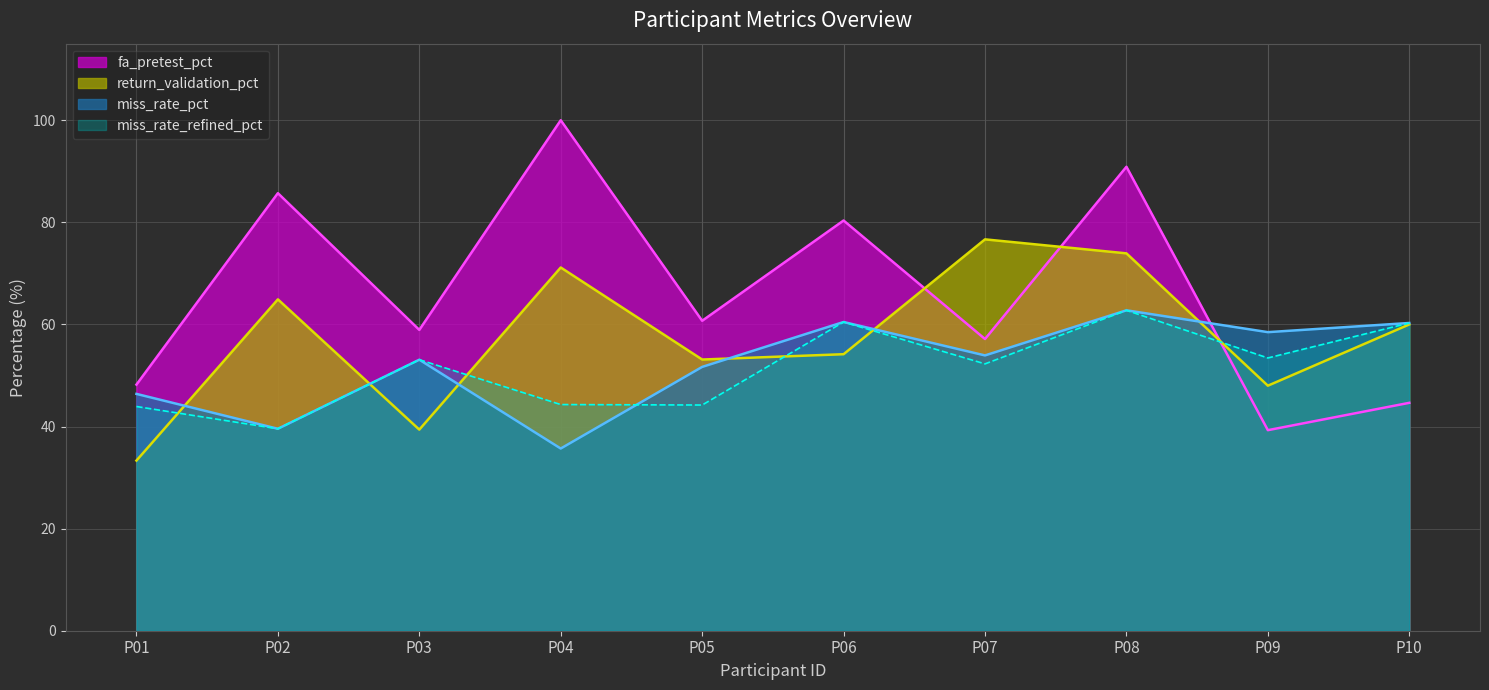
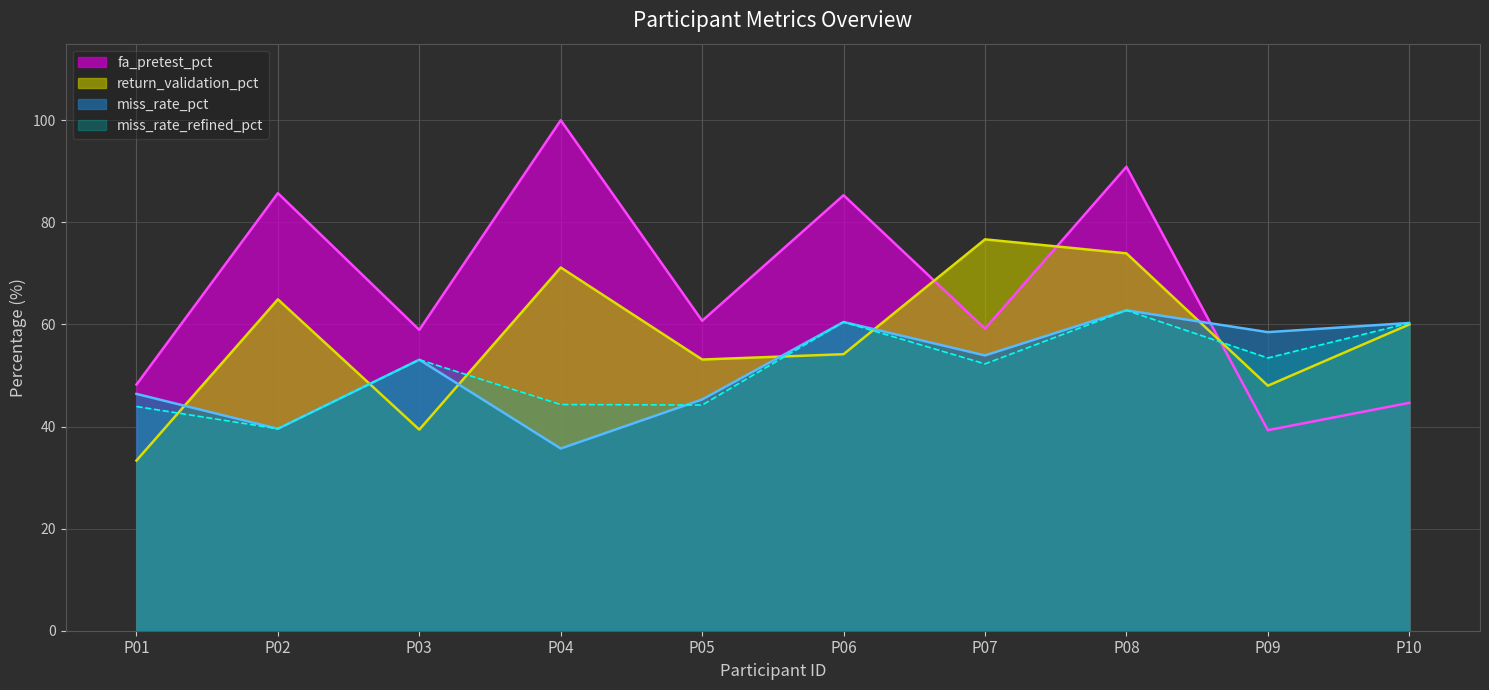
  {
    "fa_pretest_pct": {
      "P01": 48,
      "P02": 86,
      "P03": 59,
      "P04": 100,
      "P05": 61,
-     "P06": 80,
-     "P07": 57,
+     "P06": 85,
+     "P07": 59,
      "P08": 91,
      "P09": 39,
      "P10": 45
    },
    "return_validation_pct": {
      "P01": 33,
      "P02": 65,
      "P03": 39,
      "P04": 71,
      "P05": 53,
      "P06": 54,
      "P07": 77,
      "P08": 74,
      "P09": 48
    },
    "miss_rate_pct": {
      "P01": 46,
      "P04": 36,
-     "P05": 52,
+     "P05": 45,
      "P07": 54,
      "P09": 58
    },
    "miss_rate_refined_pct": {
      "P01": 44,
      "P04": 44,
      "P05": 44,
      "P07": 52,
      "P09": 53
    }
  }
